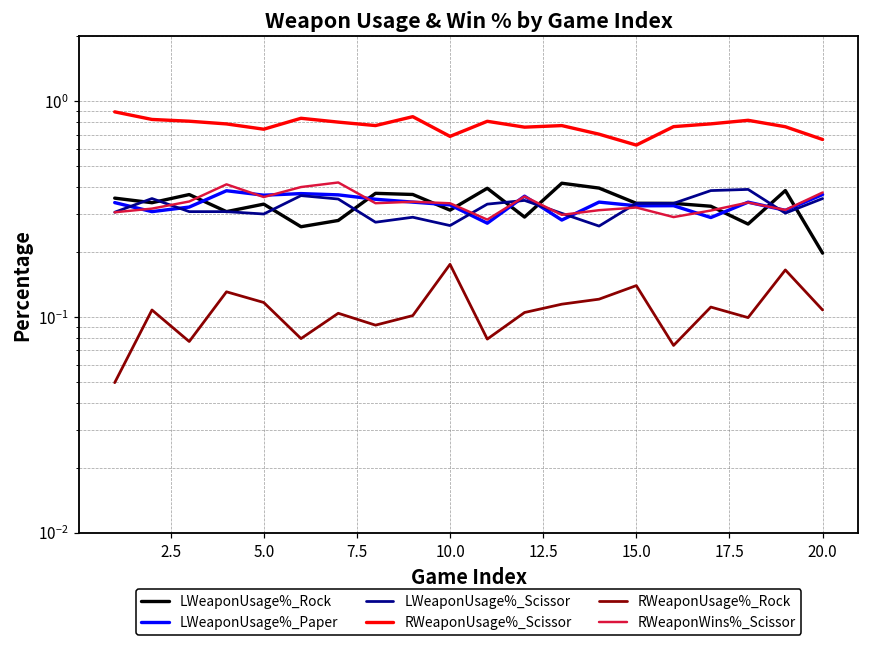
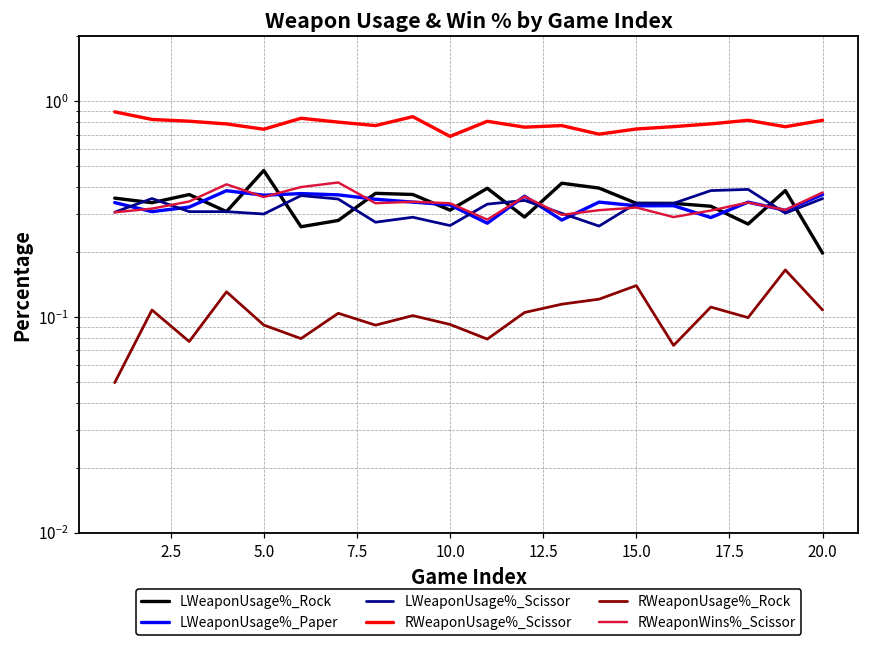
  {
    "LWeaponUsage%_Rock": {
-     "5.0": 0.33,
+     "5.0": 0.48,
      "10.0": 0.31,
      "20.0": 0.20
    },
    "LWeaponUsage%_Scissor": {
      "5.0": 0.30,
      "10.0": 0.27,
      "20.0": 0.35
    },
    "RWeaponUsage%_Scissor": {
      "5.0": 0.74,
      "10.0": 0.69,
-     "15.0": 0.63,
-     "20.0": 0.66
+     "15.0": 0.74,
+     "20.0": 0.82
    },
    "RWeaponUsage%_Rock": {
-     "5.0": 0.12,
-     "10.0": 0.18,
+     "5.0": 0.09,
+     "10.0": 0.09,
      "15.0": 0.14,
      "20.0": 0.11
    }
  }
